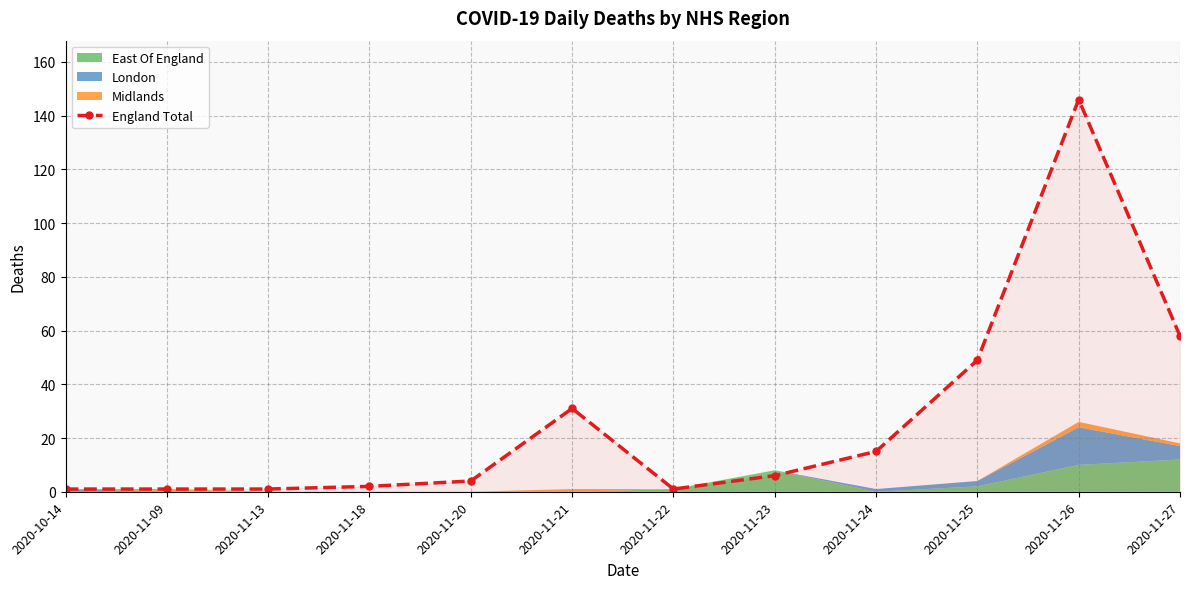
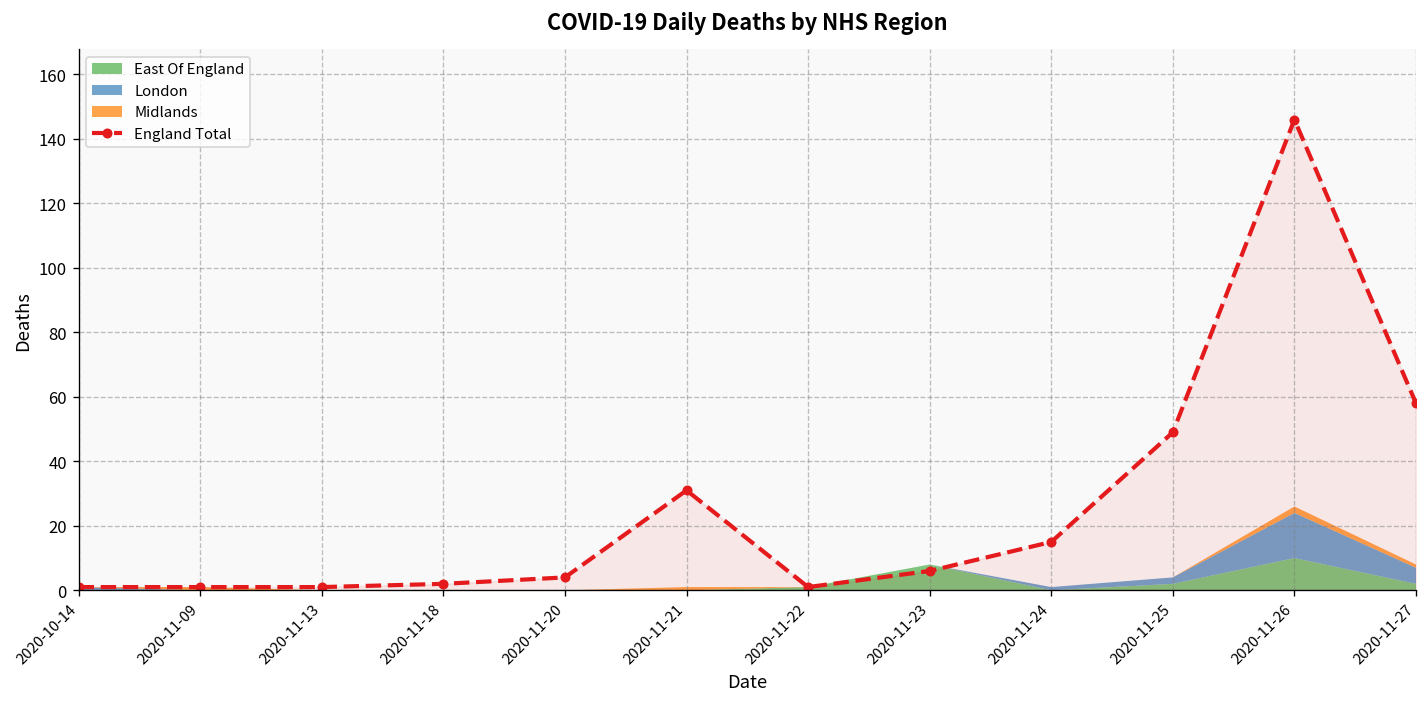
  {
    "East Of England": {
      "2020-10-14": 0,
      "2020-11-24": 0,
      "2020-11-25": 2,
      "2020-11-26": 10,
-     "2020-11-27": 12
+     "2020-11-27": 2
    },
    "London": {
      "2020-11-26": 14,
      "2020-11-27": 5
    },
    "Midlands": {
      "2020-11-21": 1,
      "2020-11-26": 2,
      "2020-11-27": 1
    },
    "England Total": {
      "2020-11-13": 1,
      "2020-11-18": 2,
      "2020-11-20": 4,
      "2020-11-21": 31,
      "2020-11-23": 6,
      "2020-11-24": 15,
      "2020-11-25": 49,
      "2020-11-26": 146,
      "2020-11-27": 58
    }
  }
